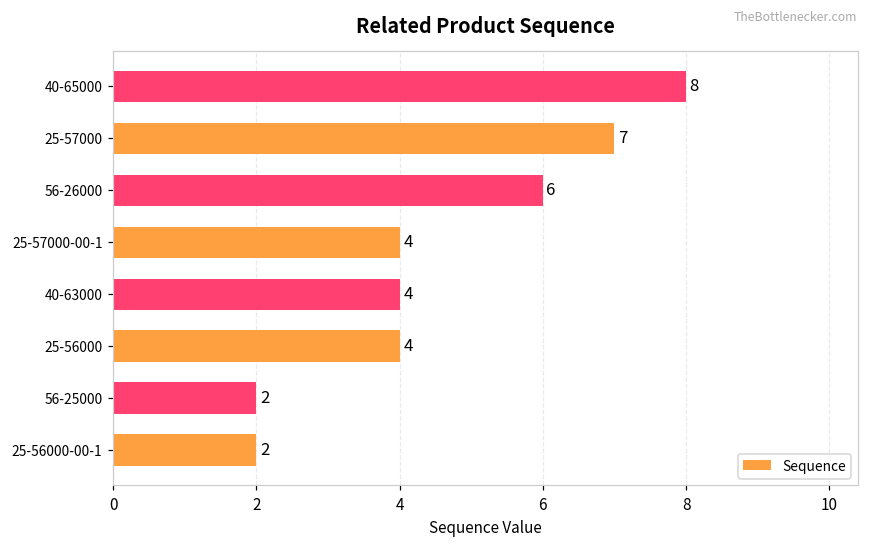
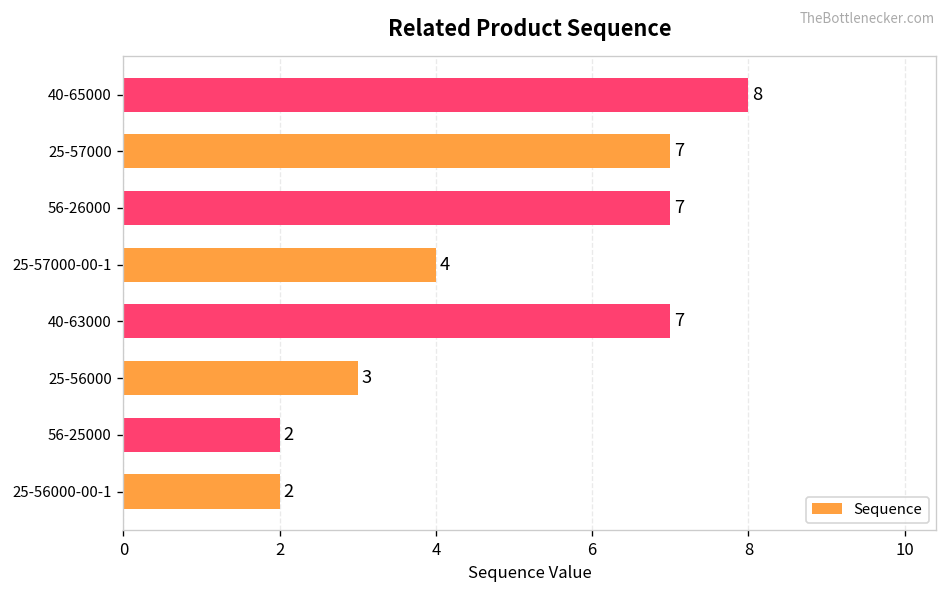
  {
    "40-65000": 8,
    "25-57000": 7,
-   "56-26000": 6,
+   "56-26000": 7,
    "25-57000-00-1": 4,
-   "40-63000": 4,
-   "25-56000": 4,
+   "40-63000": 7,
+   "25-56000": 3,
    "56-25000": 2,
    "25-56000-00-1": 2
  }
